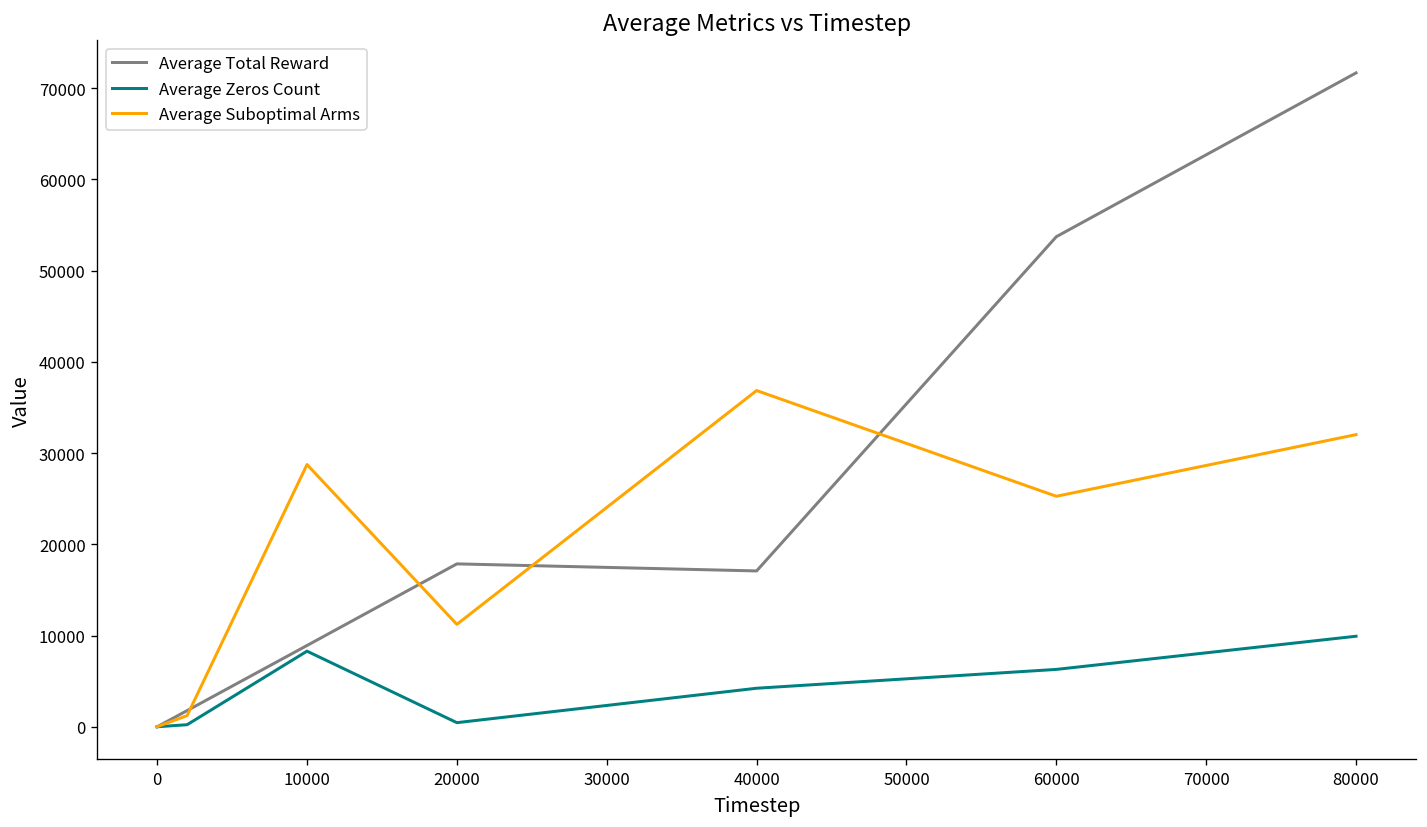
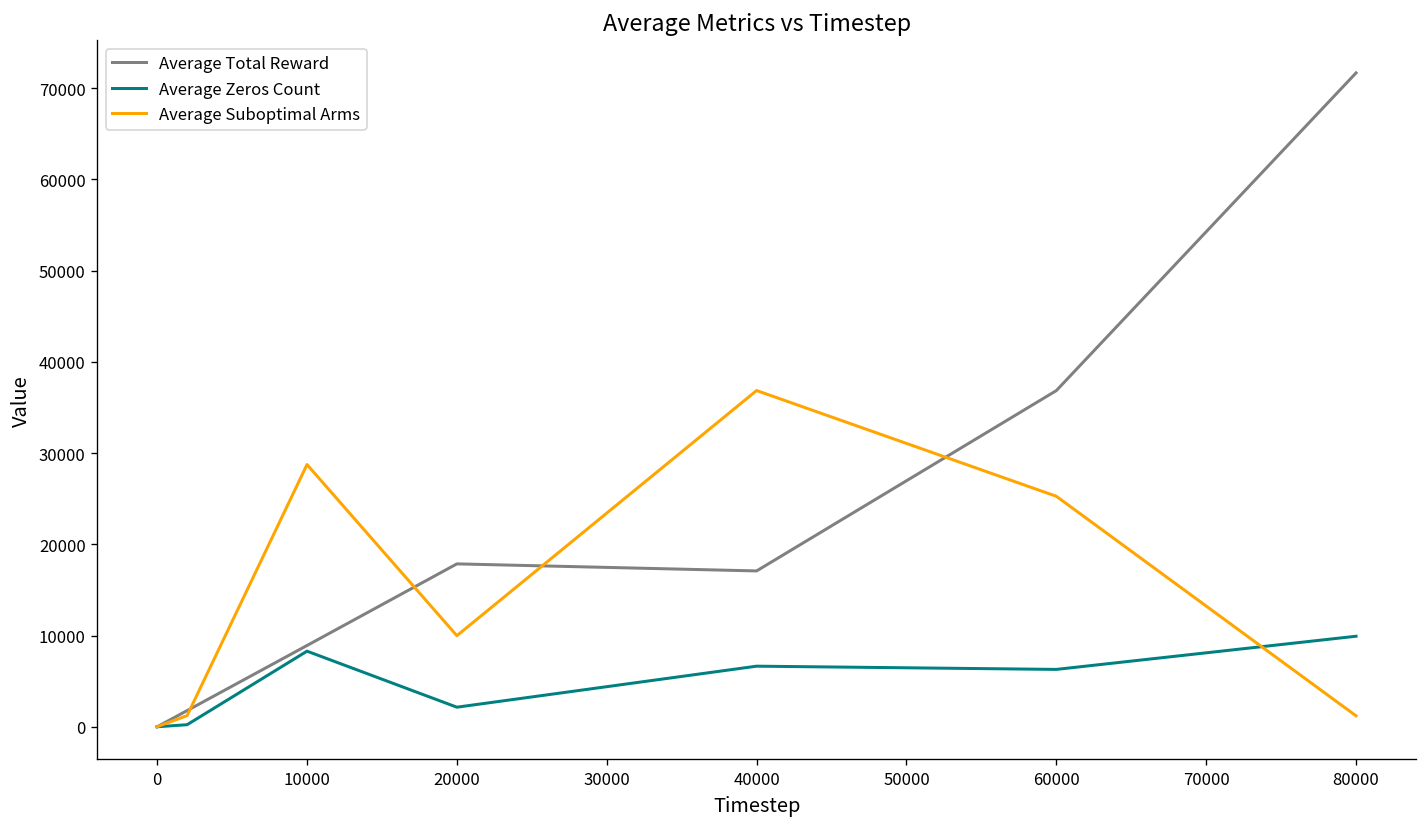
  {
    "Average Total Reward": {
      "10000": 9000,
      "20000": 18000,
      "40000": 17000,
-     "60000": 54000,
+     "60000": 37000,
      "80000": 72000
    },
    "Average Zeros Count": {
      "10000": 8000,
-     "20000": 0,
-     "40000": 4000,
+     "20000": 2000,
+     "40000": 7000,
      "60000": 6000,
      "80000": 10000
    },
    "Average Suboptimal Arms": {
      "10000": 29000,
-     "20000": 11000,
+     "20000": 10000,
      "40000": 37000,
      "60000": 25000,
-     "80000": 32000
+     "80000": 1000
    }
  }
